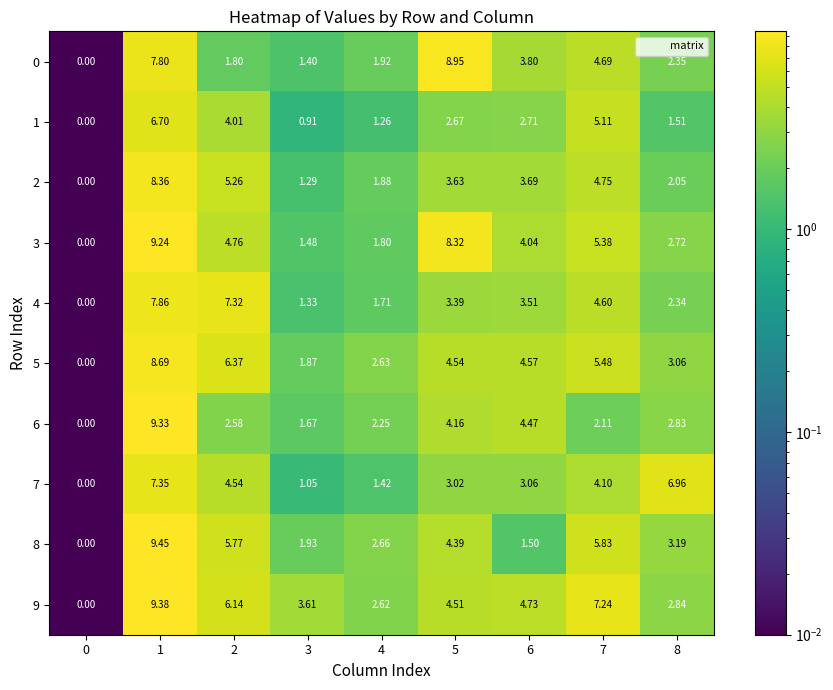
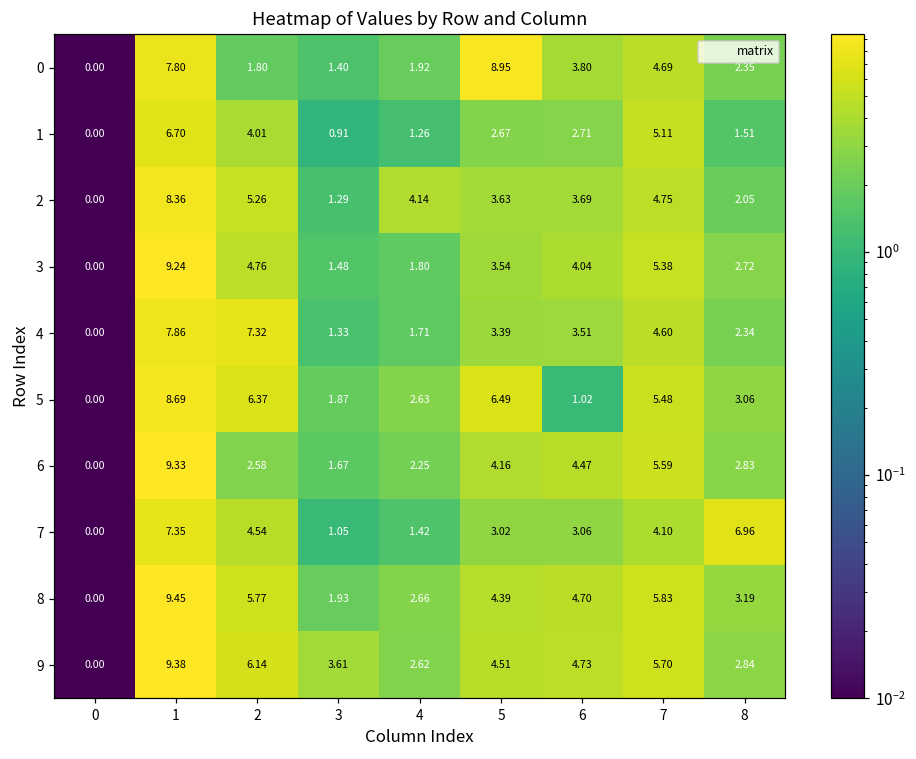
  {
    "0": {
      "0": 0.00,
      "1": 7.80,
      "2": 1.80,
      "3": 1.40,
      "4": 1.92,
      "5": 8.95,
      "6": 3.80,
      "7": 4.69,
      "8": 2.35
    },
    "1": {
      "0": 0.00,
      "1": 6.70,
      "2": 4.01,
      "3": 0.91,
      "4": 1.26,
      "5": 2.67,
      "6": 2.71,
      "7": 5.11,
      "8": 1.51
    },
    "2": {
      "0": 0.00,
      "1": 8.36,
      "2": 5.26,
      "3": 1.29,
-     "4": 1.88,
+     "4": 4.14,
      "5": 3.63,
      "6": 3.69,
      "7": 4.75,
      "8": 2.05
    },
    "3": {
      "0": 0.00,
      "1": 9.24,
      "2": 4.76,
      "3": 1.48,
      "4": 1.80,
-     "5": 8.32,
+     "5": 3.54,
      "6": 4.04,
      "7": 5.38,
      "8": 2.72
    },
    "4": {
      "0": 0.00,
      "1": 7.86,
      "2": 7.32,
      "3": 1.33,
      "4": 1.71,
      "5": 3.39,
      "6": 3.51,
      "7": 4.60,
      "8": 2.34
    },
    "5": {
      "0": 0.00,
      "1": 8.69,
      "2": 6.37,
      "3": 1.87,
      "4": 2.63,
-     "5": 4.54,
-     "6": 4.57,
+     "5": 6.49,
+     "6": 1.02,
      "7": 5.48,
      "8": 3.06
    },
    "6": {
      "0": 0.00,
      "1": 9.33,
      "2": 2.58,
      "3": 1.67,
      "4": 2.25,
      "5": 4.16,
      "6": 4.47,
-     "7": 2.11,
+     "7": 5.59,
      "8": 2.83
    },
    "7": {
      "0": 0.00,
      "1": 7.35,
      "2": 4.54,
      "3": 1.05,
      "4": 1.42,
      "5": 3.02,
      "6": 3.06,
      "7": 4.10,
      "8": 6.96
    },
    "8": {
      "0": 0.00,
      "1": 9.45,
      "2": 5.77,
      "3": 1.93,
      "4": 2.66,
      "5": 4.39,
-     "6": 1.50,
+     "6": 4.70,
      "7": 5.83,
      "8": 3.19
    },
    "9": {
      "0": 0.00,
      "1": 9.38,
      "2": 6.14,
      "3": 3.61,
      "4": 2.62,
      "5": 4.51,
      "6": 4.73,
-     "7": 7.24,
+     "7": 5.70,
      "8": 2.84
    }
  }
